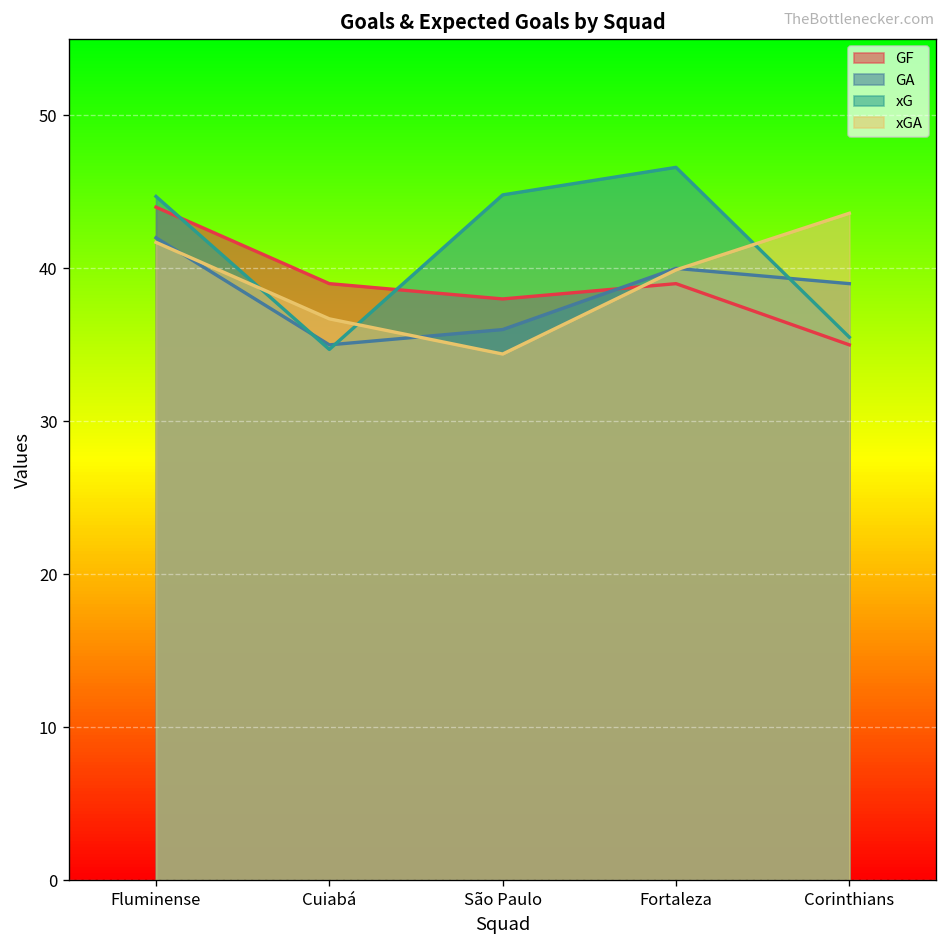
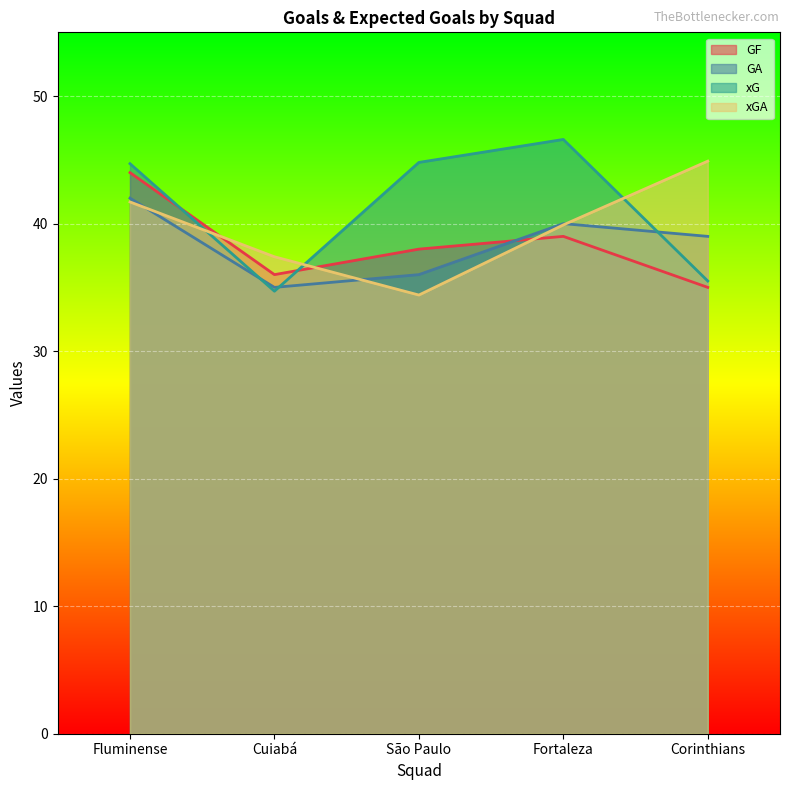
  {
    "GF": {
      "Fluminense": 44,
-     "Cuiabá": 39,
+     "Cuiabá": 36,
      "São Paulo": 38,
      "Fortaleza": 39,
      "Corinthians": 35
    },
    "xGA": {
      "Fluminense": 41.7,
-     "Cuiabá": 36.7,
+     "Cuiabá": 37.4,
      "São Paulo": 34.4,
-     "Corinthians": 43.6
+     "Corinthians": 44.9
    }
  }
